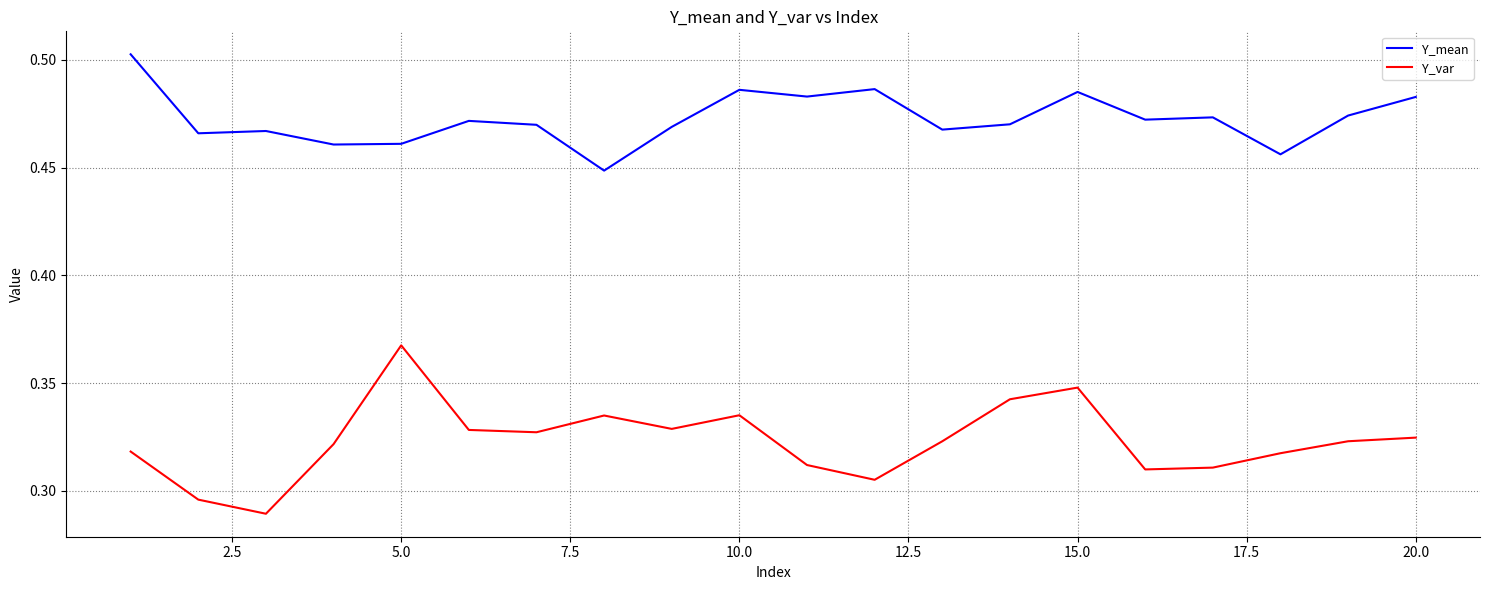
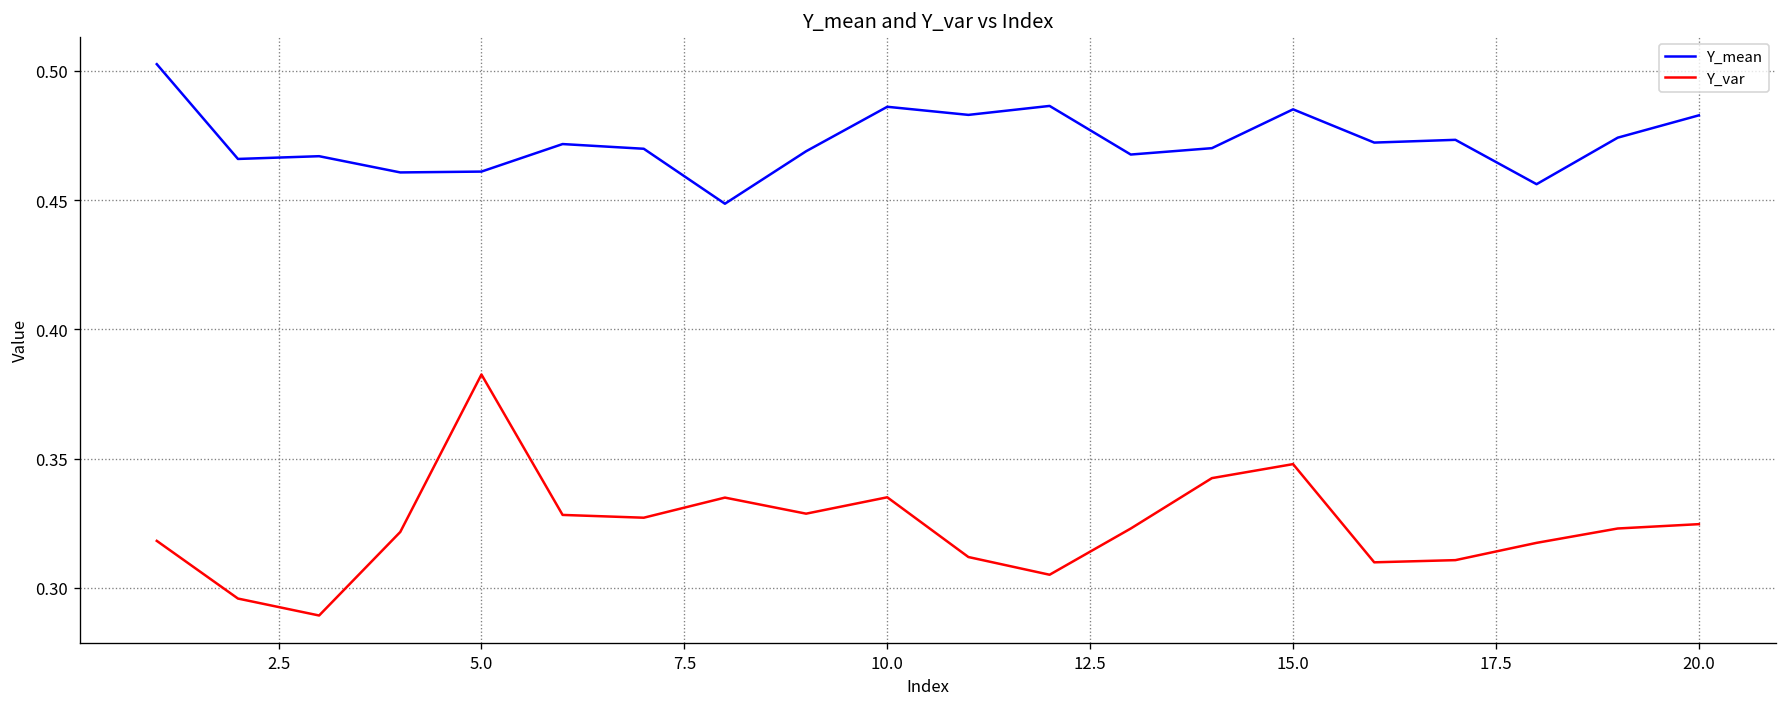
  {
    "Y_mean": {
      "5.0": 0.461,
      "10.0": 0.486,
      "15.0": 0.485,
      "20.0": 0.483
    },
    "Y_var": {
-     "5.0": 0.368,
+     "5.0": 0.383,
      "10.0": 0.335,
      "15.0": 0.348,
      "20.0": 0.325
    }
  }
